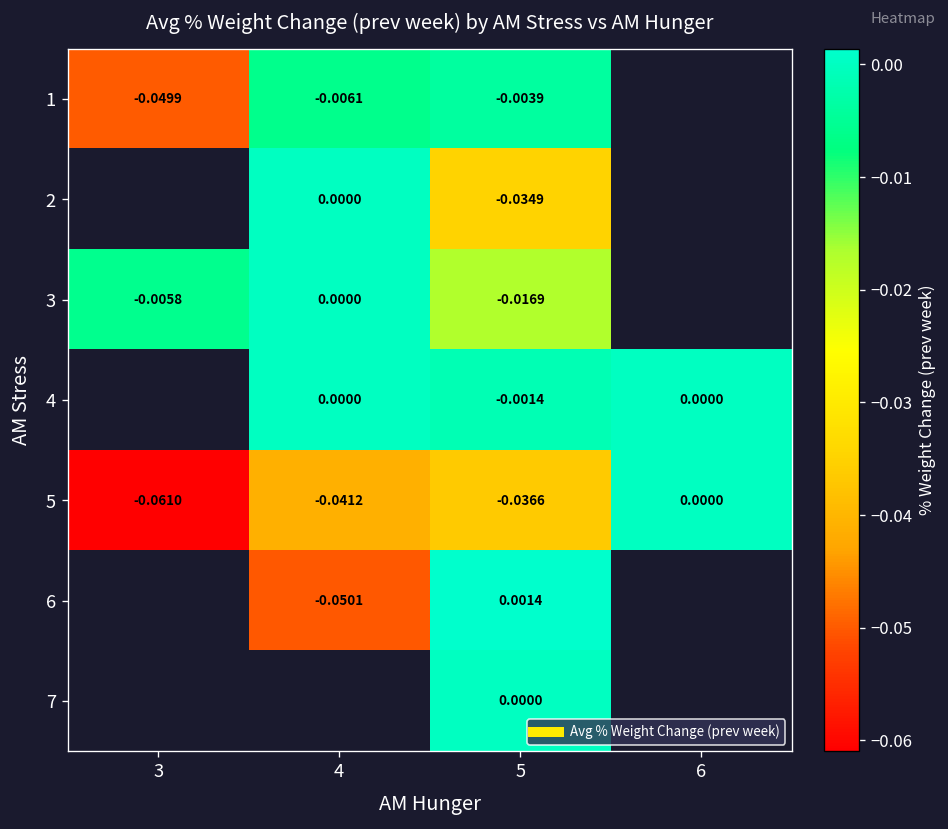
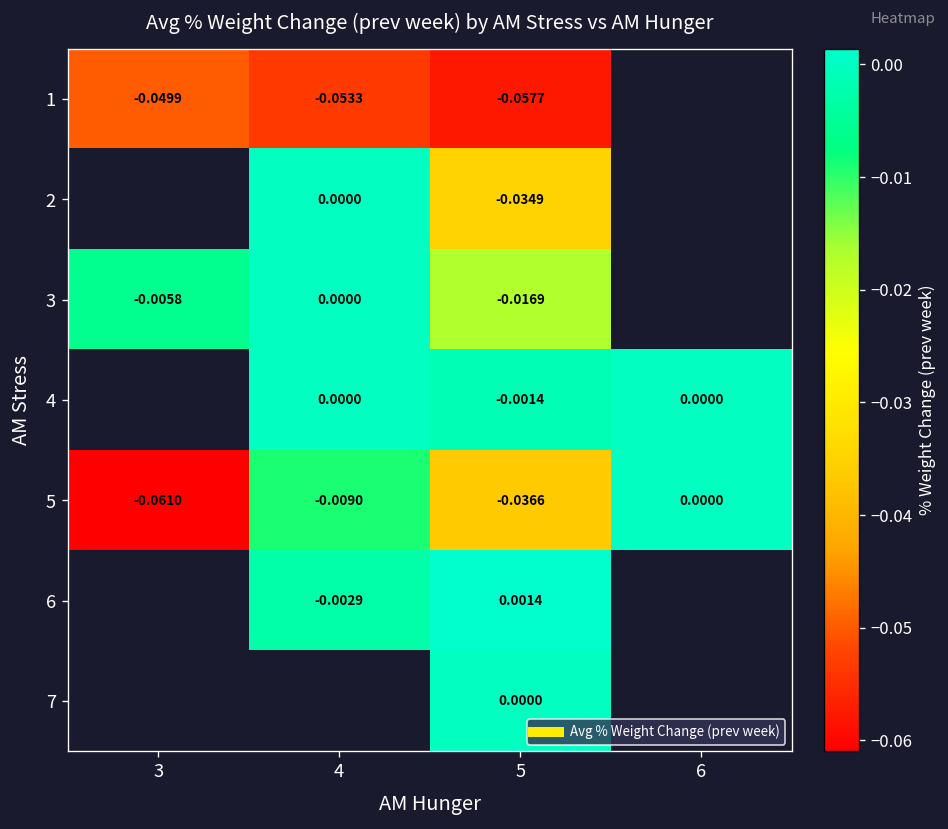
  {
    "1": {
      "3": -0.0499,
-     "4": -0.0061,
-     "5": -0.0039
+     "4": -0.0533,
+     "5": -0.0577
    },
    "2": {
      "4": 0.0000,
      "5": -0.0349
    },
    "3": {
      "3": -0.0058,
      "4": 0.0000,
      "5": -0.0169
    },
    "4": {
      "4": 0.0000,
      "5": -0.0014,
      "6": 0.0000
    },
    "5": {
      "3": -0.0610,
-     "4": -0.0412,
+     "4": -0.0090,
      "5": -0.0366,
      "6": 0.0000
    },
    "6": {
-     "4": -0.0501,
+     "4": -0.0029,
      "5": 0.0014
    },
    "7": {
      "5": 0.0000
    }
  }
